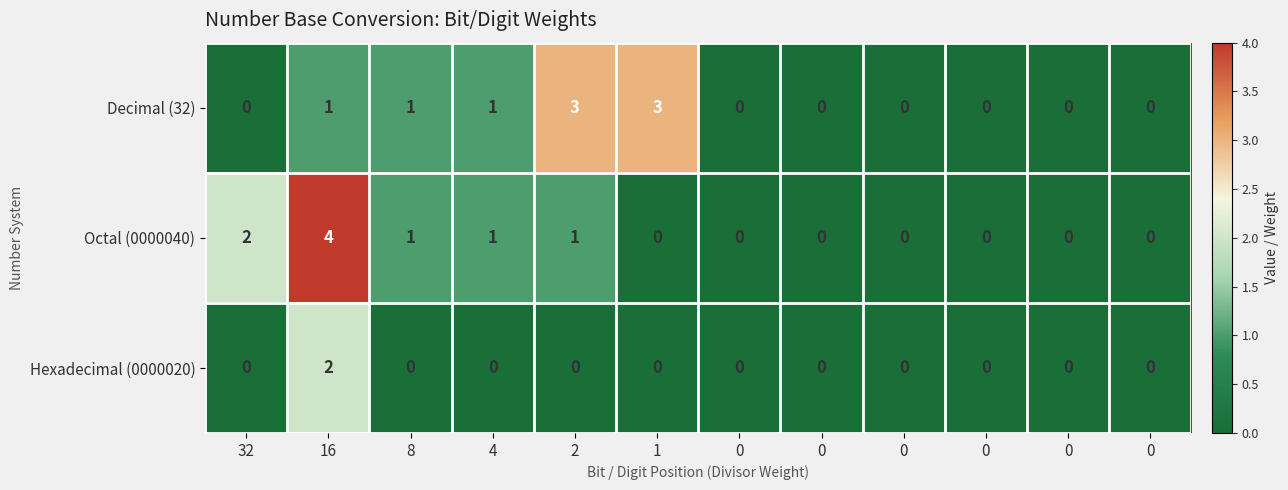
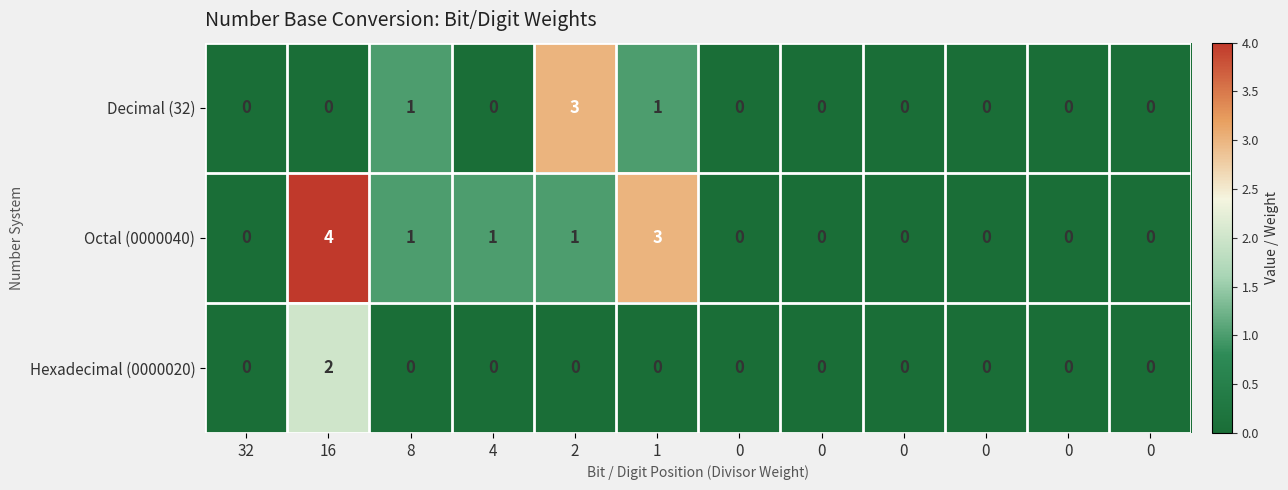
  {
    "Decimal (32)": {
      "32": 0,
-     "16": 1,
+     "16": 0,
      "8": 1,
-     "4": 1,
+     "4": 0,
      "2": 3,
-     "1": 3
+     "1": 1
    },
    "Octal (0000040)": {
-     "32": 2,
+     "32": 0,
      "16": 4,
      "8": 1,
      "4": 1,
      "2": 1,
-     "1": 0
+     "1": 3
    },
    "Hexadecimal (0000020)": {
      "32": 0,
      "16": 2,
      "8": 0,
      "4": 0,
      "2": 0,
      "1": 0
    }
  }
